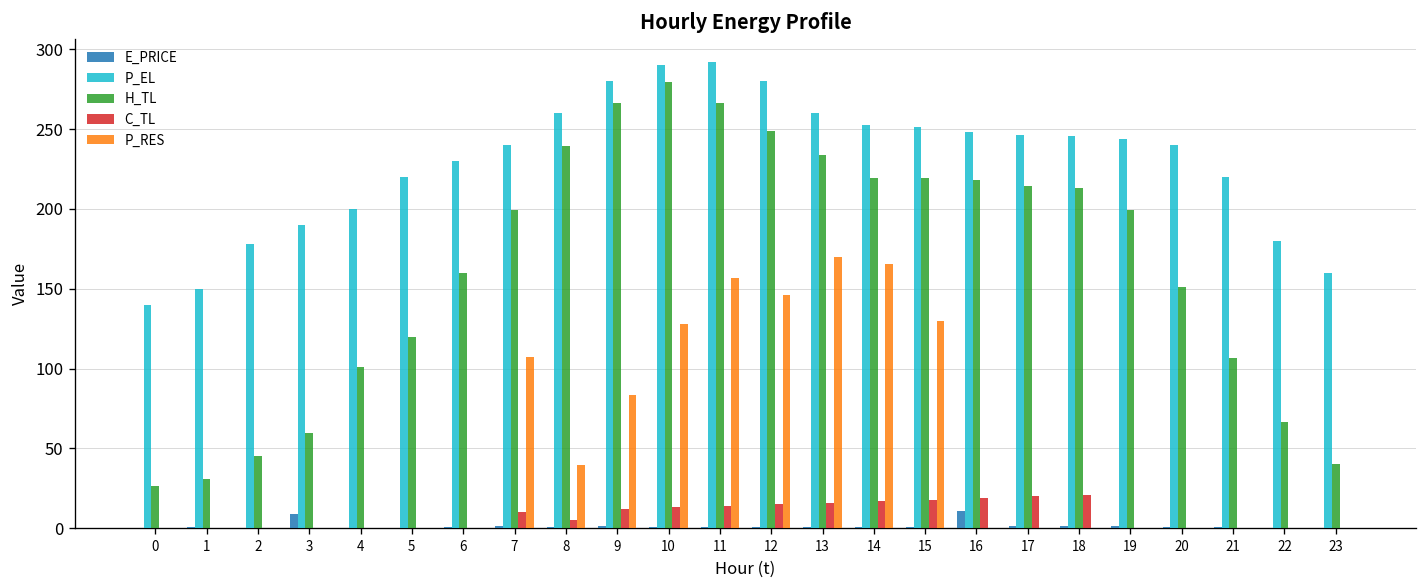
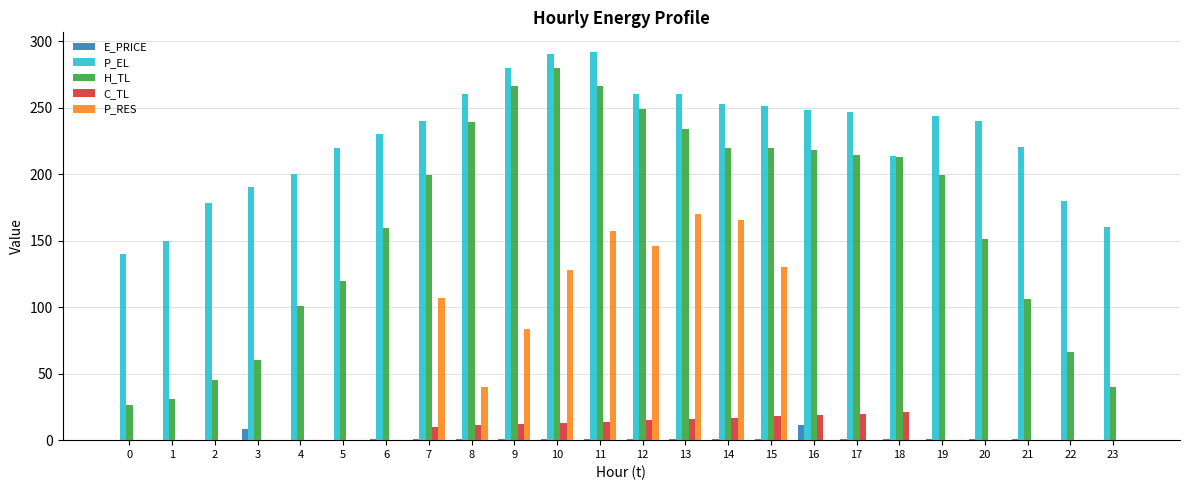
  {
    "E_PRICE": {
      "3": 9,
      "16": 11
    },
    "P_EL": {
      "0": 140,
      "1": 150,
      "2": 178,
      "3": 190,
      "4": 200,
      "5": 220,
      "6": 230,
      "7": 240,
      "8": 260,
      "9": 280,
      "10": 290,
      "11": 292,
-     "12": 280,
+     "12": 260,
      "13": 260,
      "14": 252,
      "15": 251,
      "16": 248,
      "17": 246,
-     "18": 246,
+     "18": 214,
      "19": 244,
      "20": 240,
      "21": 220,
      "22": 180,
      "23": 160
    },
    "H_TL": {
      "0": 27,
      "1": 31,
      "2": 45,
      "3": 60,
      "4": 101,
      "5": 120,
      "6": 160,
      "7": 200,
      "8": 239,
      "9": 266,
      "10": 279,
      "11": 266,
      "12": 249,
      "13": 234,
      "14": 219,
      "15": 219,
      "16": 218,
      "17": 214,
      "18": 213,
      "19": 200,
      "20": 151,
      "21": 106,
      "22": 66,
      "23": 40
    },
    "C_TL": {
      "0": 0,
      "1": 0,
      "2": 0,
      "3": 0,
      "4": 0,
      "5": 0,
      "6": 0,
      "7": 10,
-     "8": 5,
+     "8": 11,
      "9": 12,
      "10": 13,
      "11": 14,
      "12": 15,
      "13": 16,
      "14": 17,
      "15": 18,
      "16": 19,
      "17": 20,
      "18": 21,
      "19": 0,
      "20": 0,
      "21": 0,
      "22": 0,
      "23": 0
    },
    "P_RES": {
      "0": 0,
      "1": 0,
      "2": 0,
      "3": 0,
      "4": 0,
      "5": 0,
      "6": 0,
      "7": 107,
      "8": 40,
      "9": 84,
      "10": 128,
      "11": 157,
      "12": 146,
      "13": 170,
      "14": 166,
      "15": 130,
      "16": 0,
      "17": 0,
      "18": 0,
      "19": 0,
      "20": 0,
      "21": 0,
      "22": 0,
      "23": 0
    }
  }
